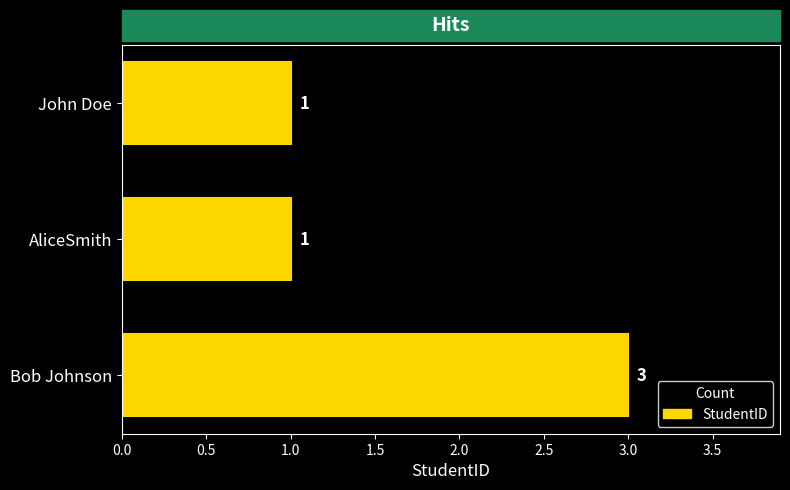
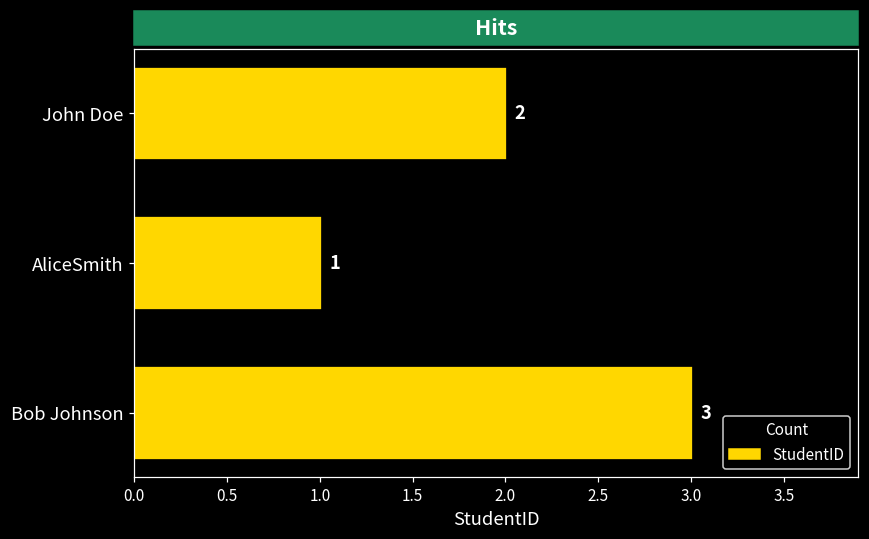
  {
-   "John Doe": 1,
+   "John Doe": 2,
    "AliceSmith": 1,
    "Bob Johnson": 3
  }
